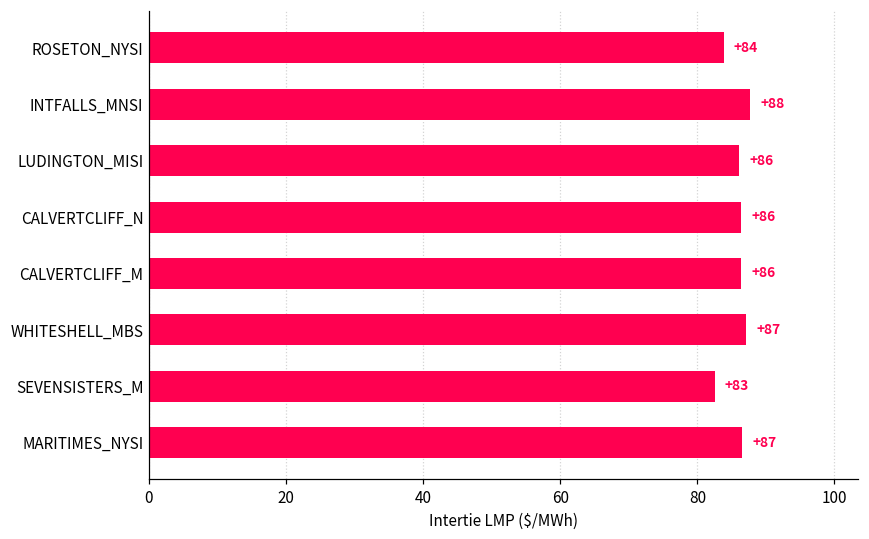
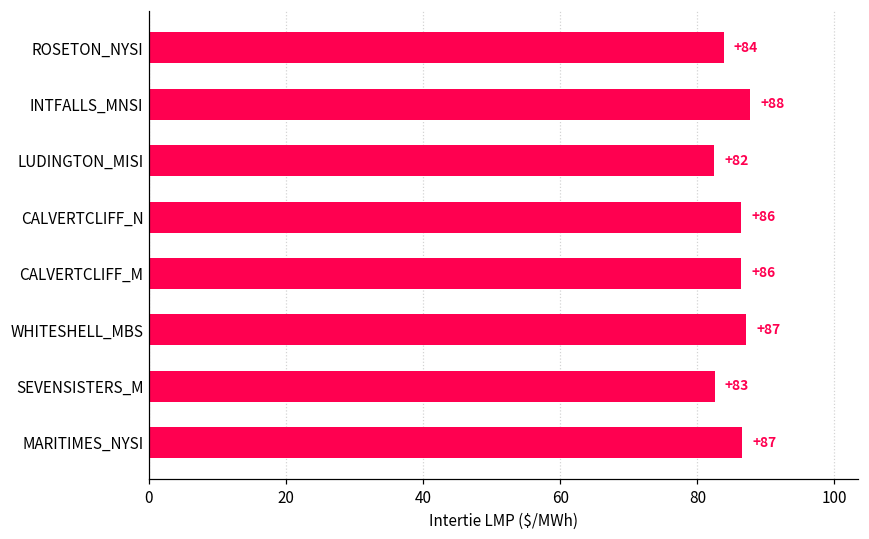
  {
    "ROSETON_NYSI": "+84",
    "INTFALLS_MNSI": "+88",
-   "LUDINGTON_MISI": "+86",
+   "LUDINGTON_MISI": "+82",
    "CALVERTCLIFF_N": "+86",
    "CALVERTCLIFF_M": "+86",
    "WHITESHELL_MBS": "+87",
    "SEVENSISTERS_M": "+83",
    "MARITIMES_NYSI": "+87"
  }
